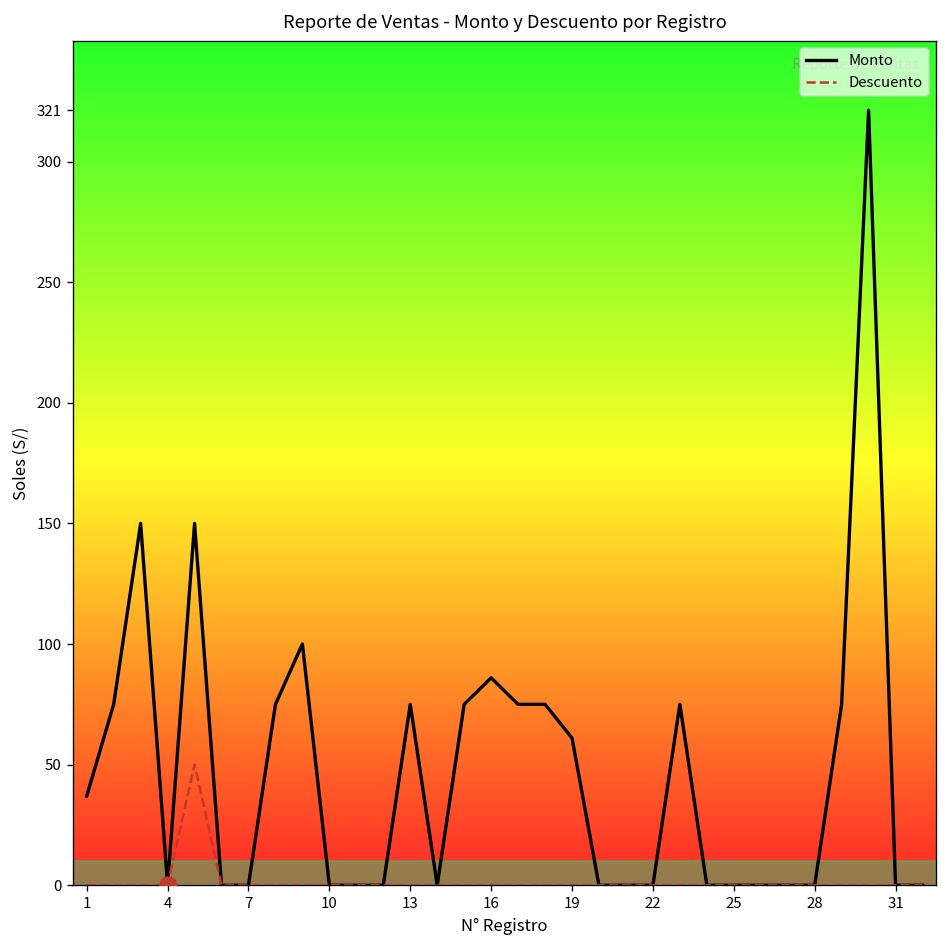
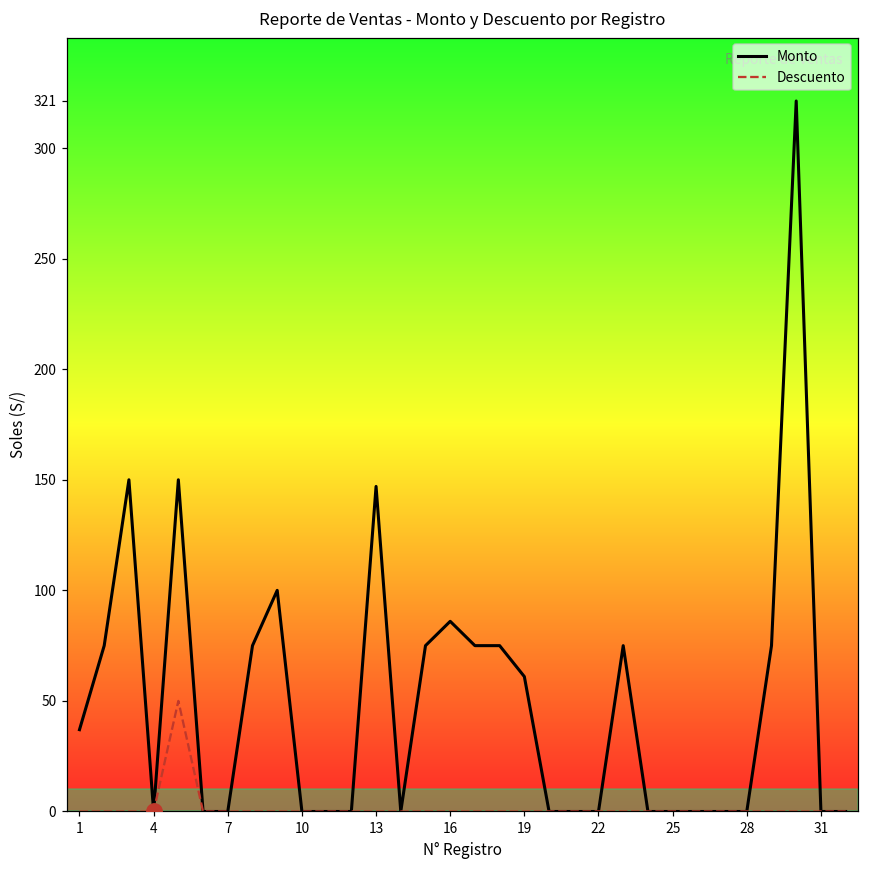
  {
    "Monto": {
      "1": 37,
-     "13": 75,
+     "13": 147,
      "16": 86,
      "19": 61
    }
  }
